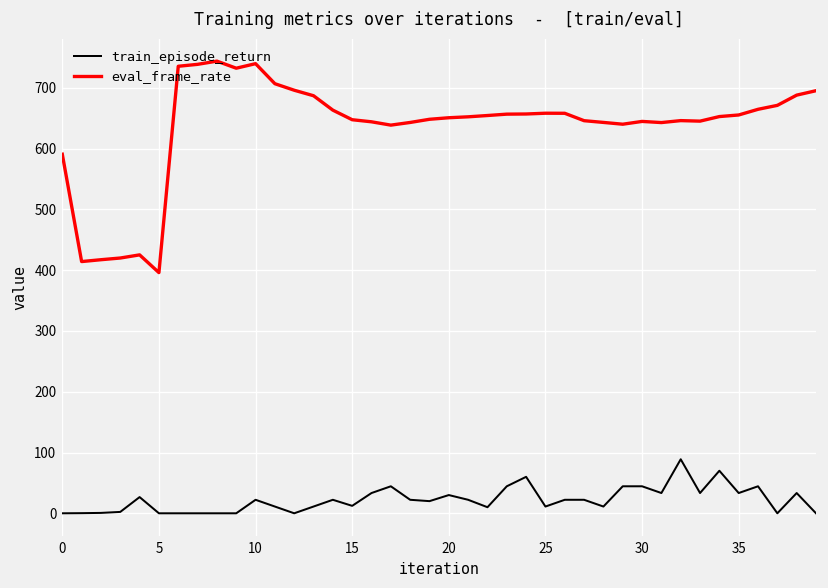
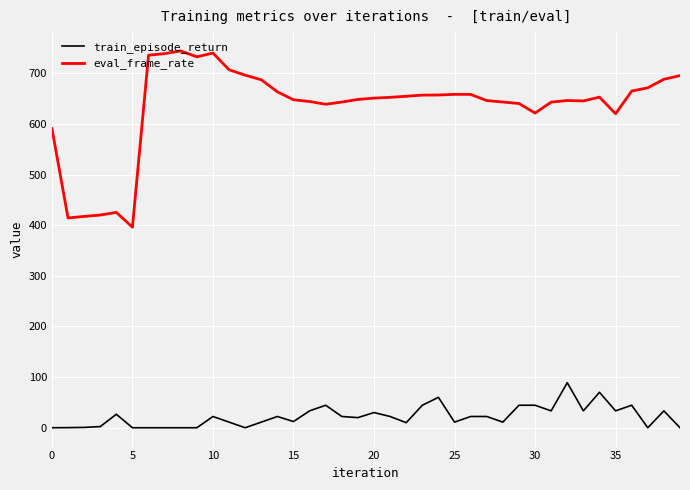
  {
    "train_episode_return": {
      "0": 0,
      "5": 0,
      "10": 20,
      "15": 10,
      "20": 30,
      "25": 10,
      "30": 40,
      "35": 30
    },
    "eval_frame_rate": {
      "0": 590,
      "5": 400,
      "10": 740,
      "15": 650,
      "20": 650,
      "25": 660,
-     "30": 640,
-     "35": 660
+     "30": 620,
+     "35": 620
    }
  }
